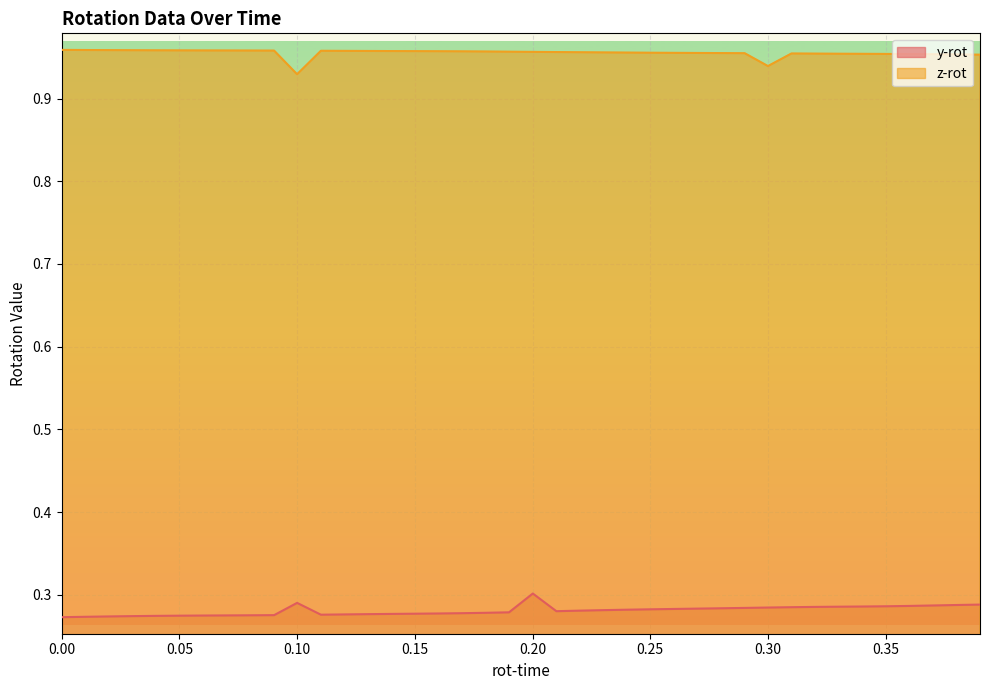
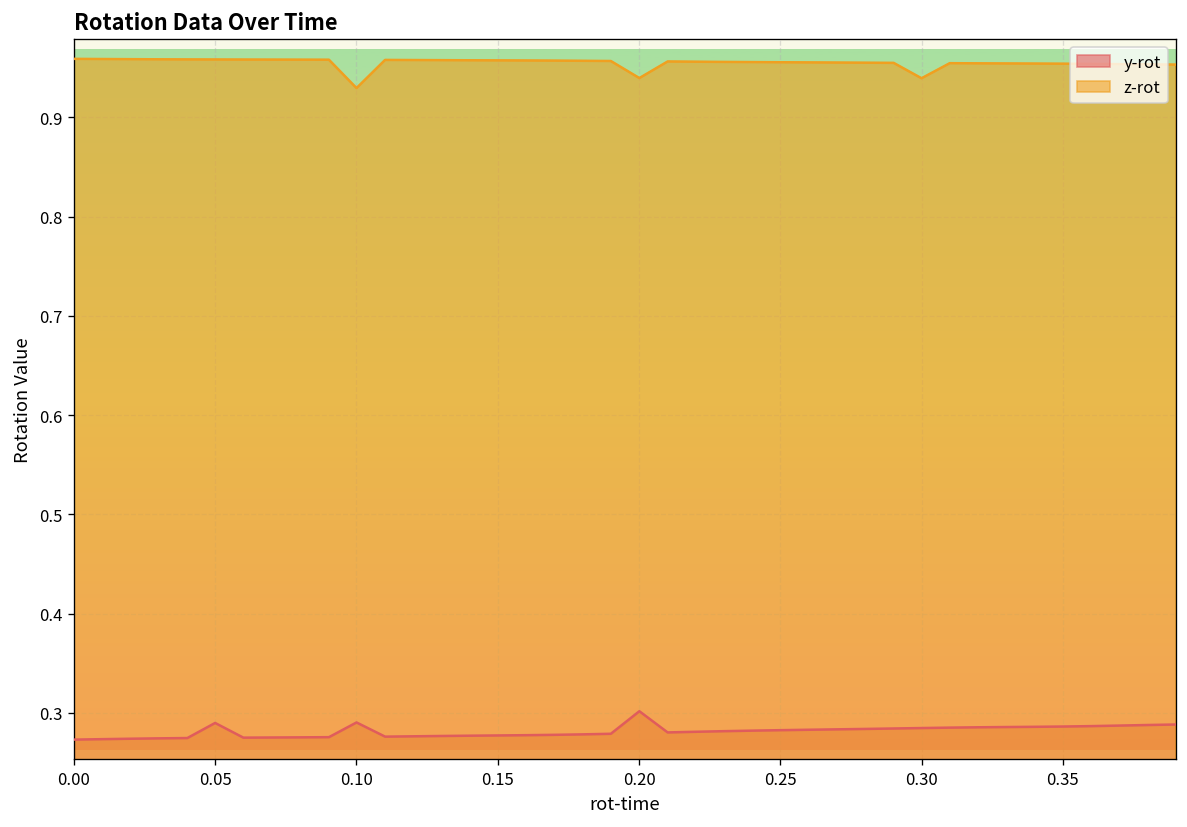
  {
    "y-rot": {
      "0.00": 0.27,
-     "0.05": 0.27,
+     "0.05": 0.29,
      "0.10": 0.29,
      "0.15": 0.28,
      "0.20": 0.30,
      "0.25": 0.28,
      "0.30": 0.28,
      "0.35": 0.29
    },
    "z-rot": {
      "0.00": 0.96,
      "0.05": 0.96,
      "0.10": 0.93,
      "0.15": 0.96,
-     "0.20": 0.96,
+     "0.20": 0.94,
      "0.25": 0.96,
      "0.30": 0.94,
      "0.35": 0.95
    }
  }
